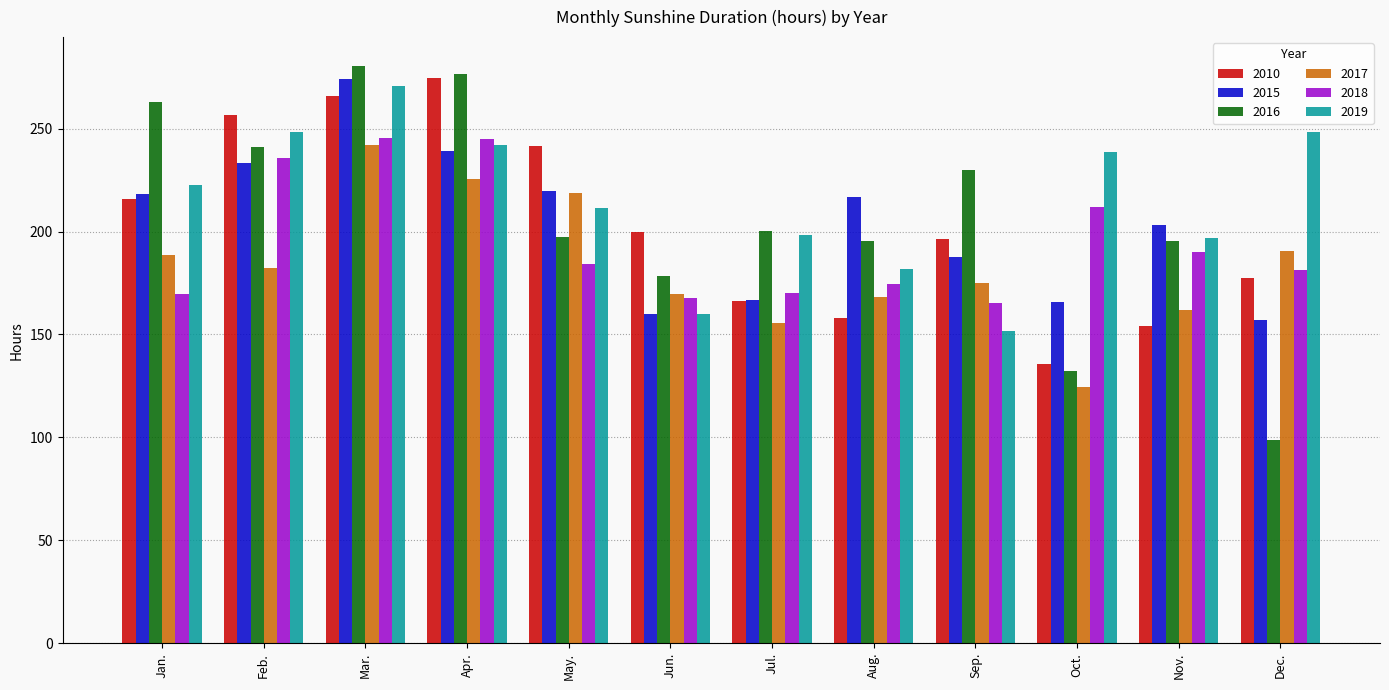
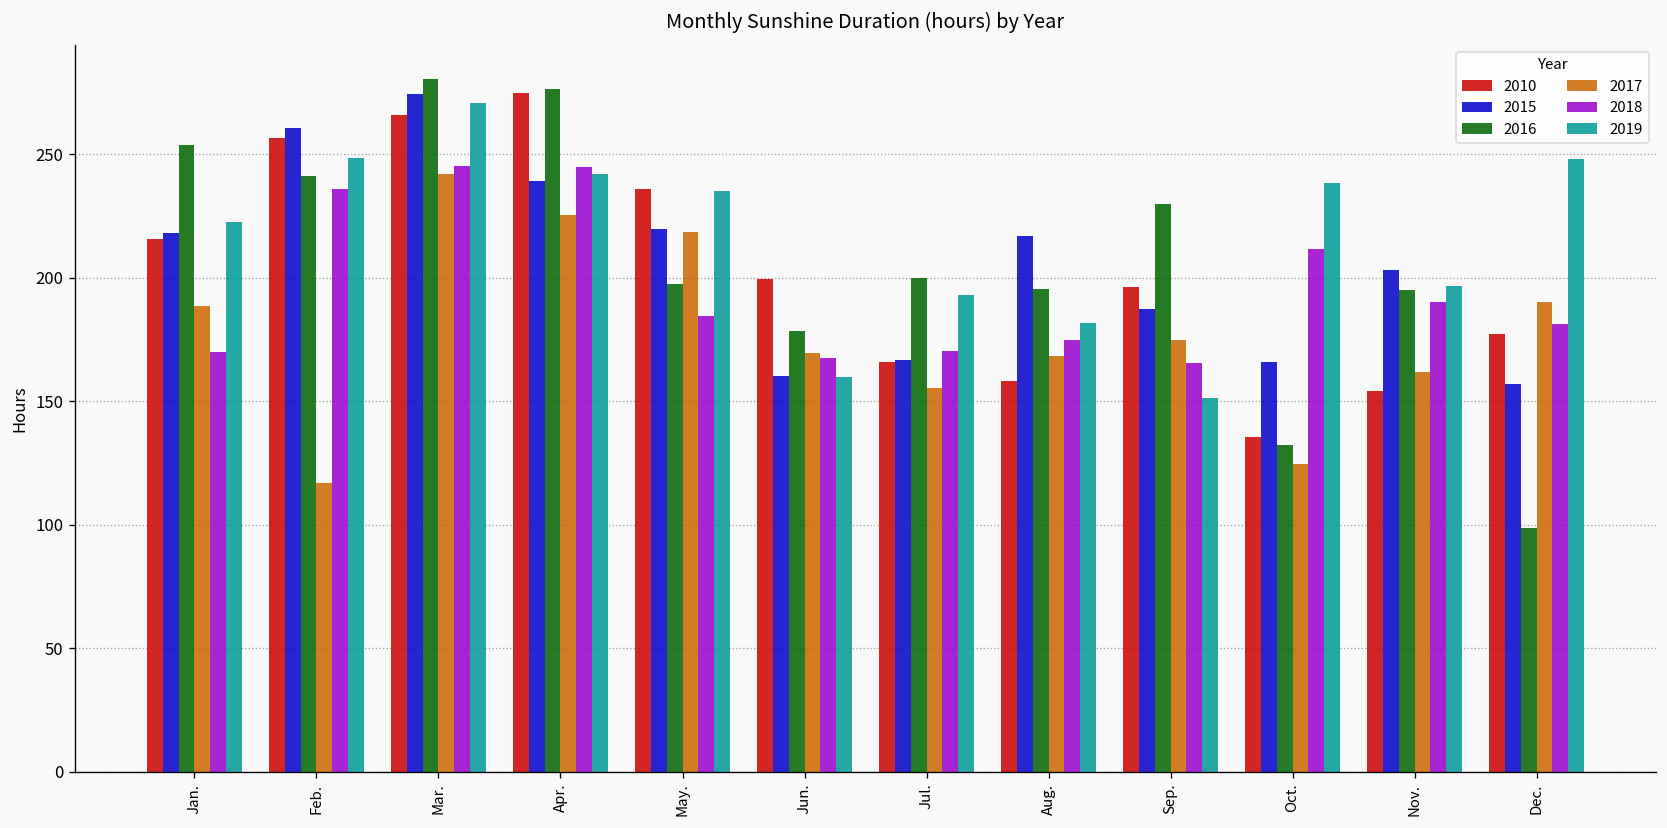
  {
    "2010": {
      "Jan.": 216,
      "Feb.": 256,
      "Mar.": 266,
      "Apr.": 275,
-     "May.": 241,
+     "May.": 236,
      "Jun.": 200,
      "Jul.": 166,
      "Aug.": 158,
      "Sep.": 196,
      "Oct.": 136,
      "Nov.": 154,
      "Dec.": 177
    },
    "2015": {
      "Jan.": 218,
-     "Feb.": 234,
+     "Feb.": 261,
      "Mar.": 274,
      "Apr.": 239,
      "May.": 220,
      "Jun.": 160,
      "Jul.": 167,
      "Aug.": 217,
      "Sep.": 188,
      "Oct.": 166,
      "Nov.": 203,
      "Dec.": 157
    },
    "2016": {
-     "Jan.": 263,
+     "Jan.": 254,
      "Feb.": 241,
      "Mar.": 280,
      "Apr.": 276,
      "May.": 197,
      "Jun.": 178,
      "Jul.": 200,
      "Aug.": 195,
      "Sep.": 230,
      "Oct.": 132,
      "Nov.": 195,
      "Dec.": 99
    },
    "2017": {
      "Jan.": 189,
-     "Feb.": 182,
+     "Feb.": 117,
      "Mar.": 242,
      "Apr.": 225,
      "May.": 219,
      "Jun.": 170,
      "Jul.": 155,
      "Aug.": 168,
      "Sep.": 175,
      "Oct.": 125,
      "Nov.": 162,
      "Dec.": 190
    },
    "2018": {
      "Jan.": 170,
      "Feb.": 236,
      "Mar.": 245,
      "Apr.": 245,
      "May.": 184,
      "Jun.": 168,
      "Jul.": 170,
      "Aug.": 175,
      "Sep.": 165,
      "Oct.": 212,
      "Nov.": 190,
      "Dec.": 181
    },
    "2019": {
      "Jan.": 223,
      "Feb.": 248,
      "Mar.": 271,
      "Apr.": 242,
-     "May.": 211,
+     "May.": 235,
      "Jun.": 160,
-     "Jul.": 198,
+     "Jul.": 193,
      "Aug.": 182,
      "Sep.": 152,
      "Oct.": 238,
      "Nov.": 197,
      "Dec.": 248
    }
  }
